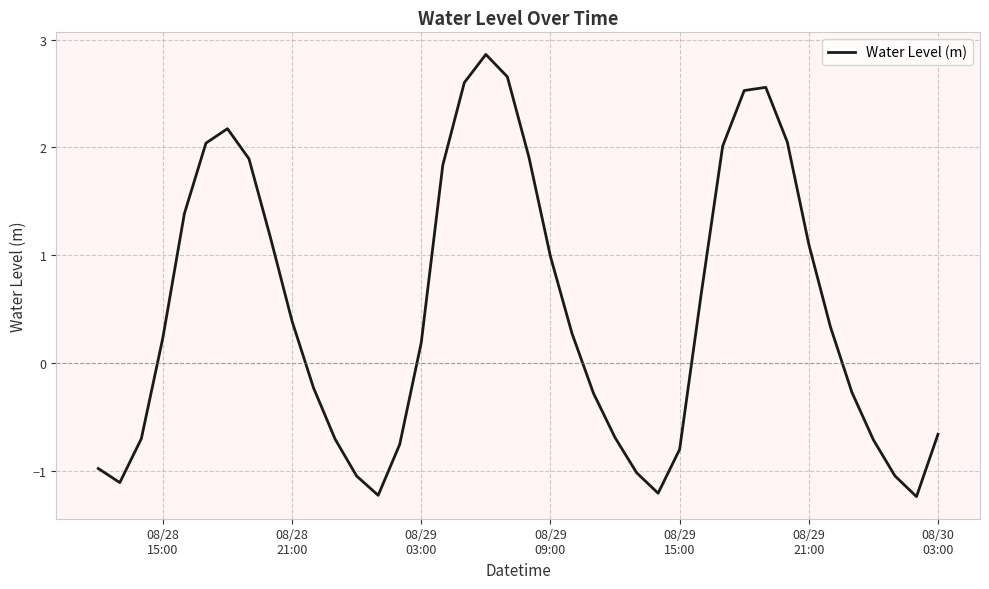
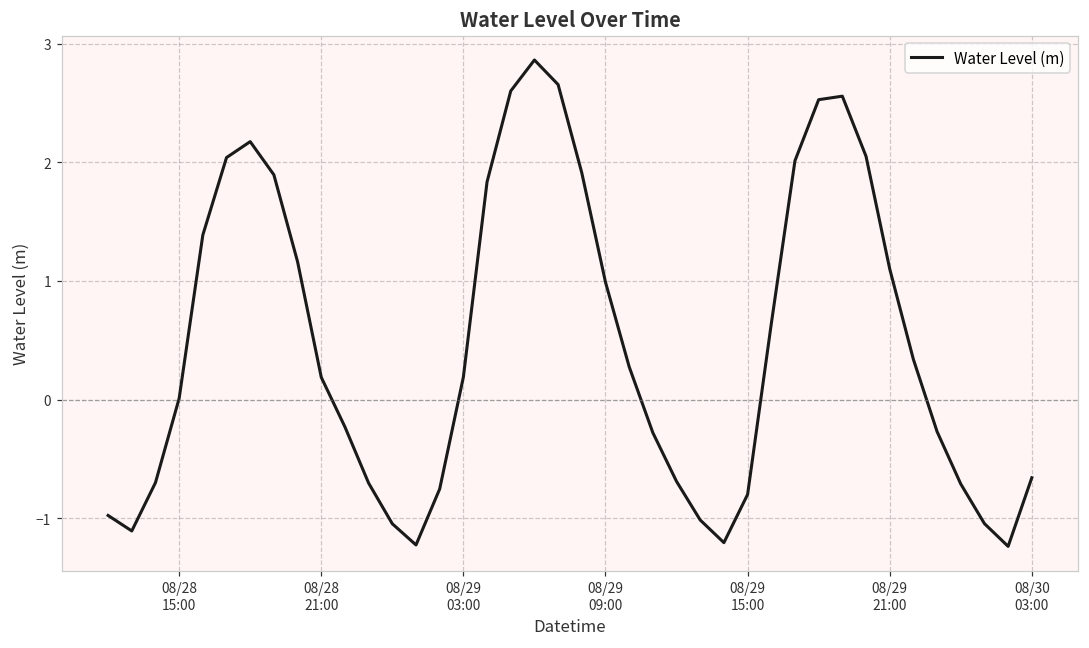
  {
-   "08/28 15:00": 0.23,
-   "08/28 21:00": 0.39,
+   "08/28 15:00": 0.01,
+   "08/28 21:00": 0.19,
    "08/29 03:00": 0.19,
    "08/29 09:00": 0.99,
    "08/29 15:00": -0.80,
    "08/29 21:00": 1.10,
    "08/30 03:00": -0.66
  }
